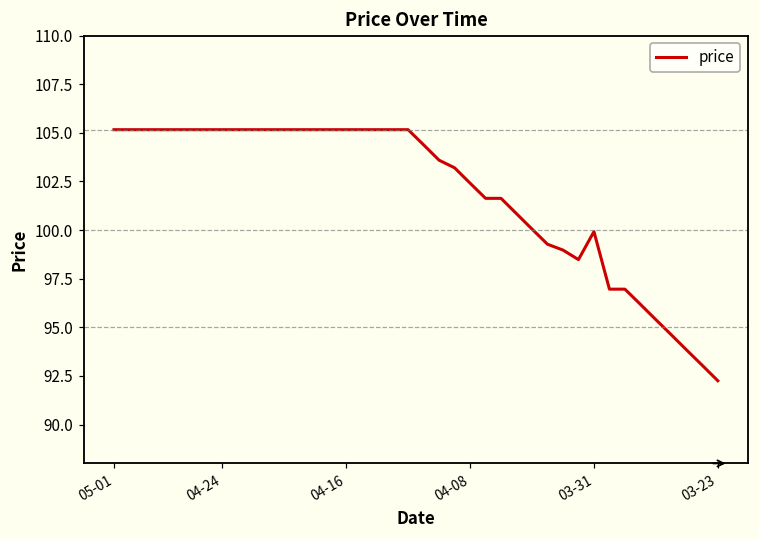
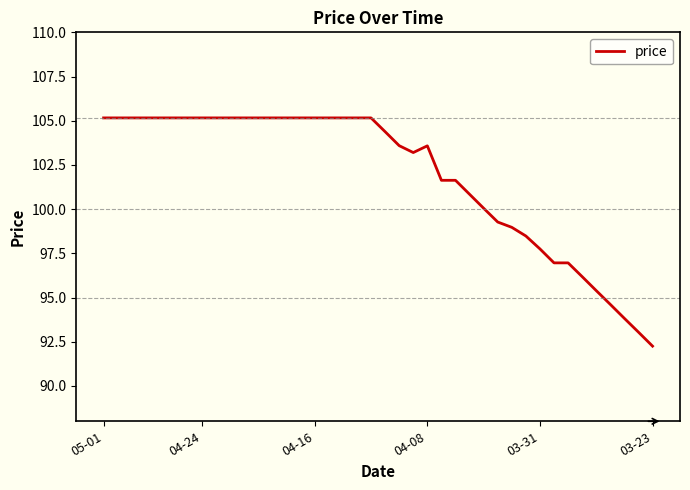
  {
    "05-01": 105.2,
    "04-24": 105.2,
    "04-16": 105.2,
-   "04-08": 102.4,
-   "03-31": 99.9,
+   "04-08": 103.6,
+   "03-31": 97.8,
    "03-23": 92.3
  }
